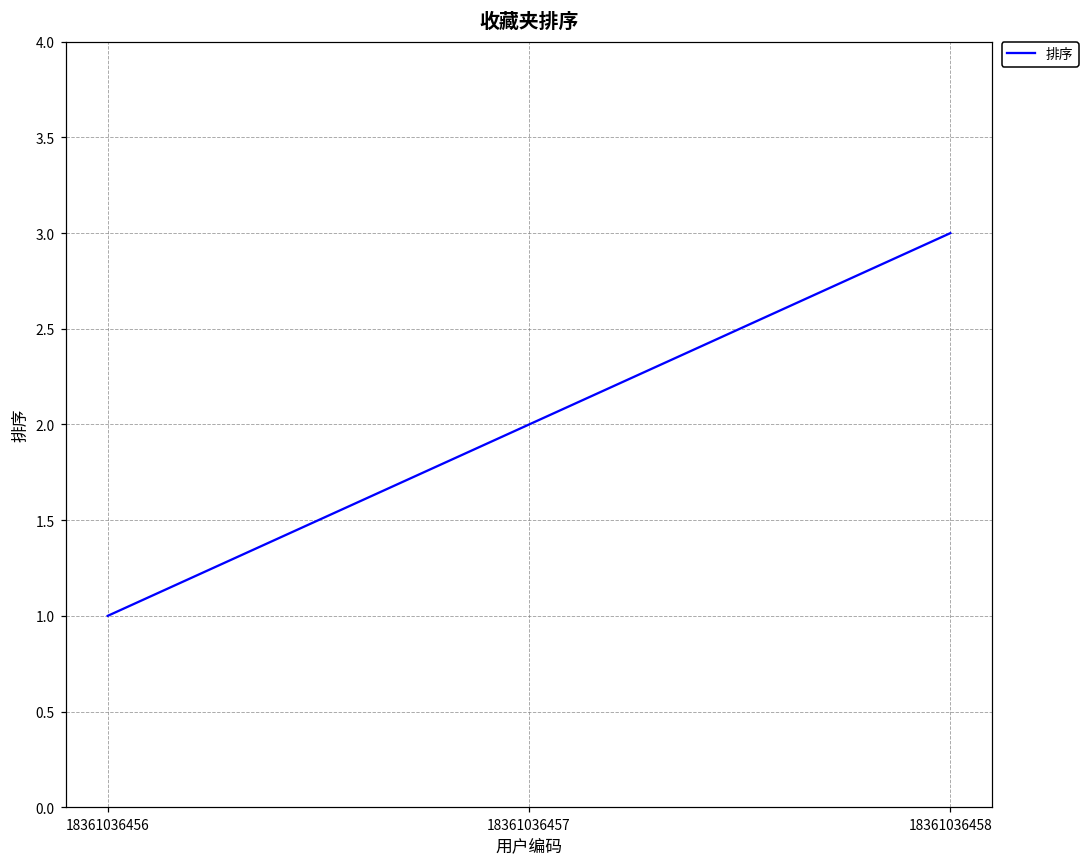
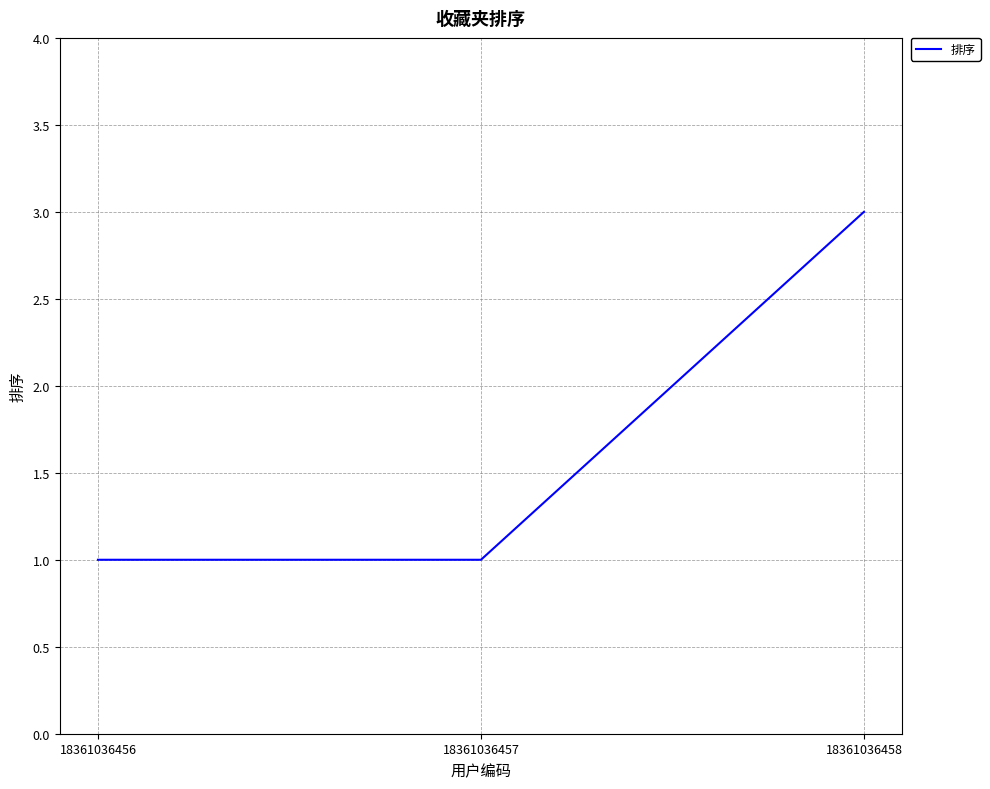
  {
    "18361036456": 1,
-   "18361036457": 2,
+   "18361036457": 1,
    "18361036458": 3
  }
